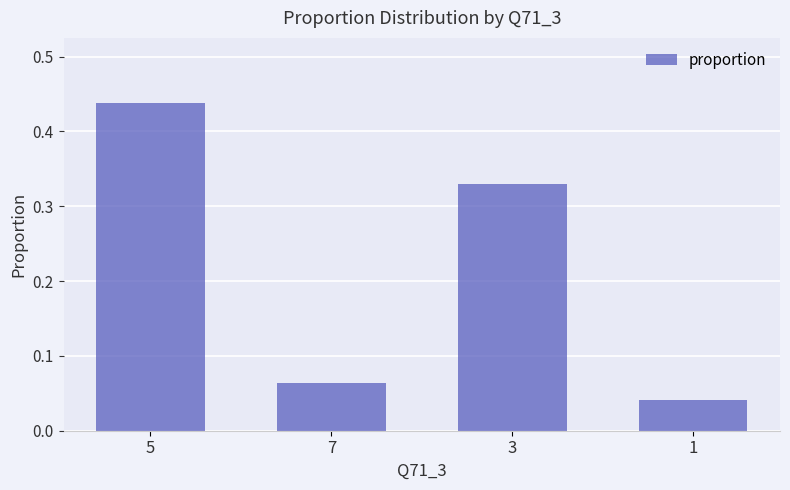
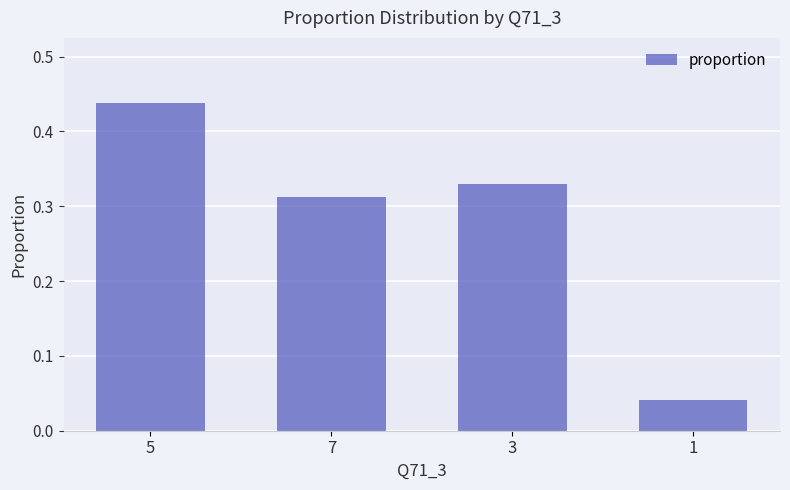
  {
    "5": 0.44,
-   "7": 0.06,
+   "7": 0.31,
    "3": 0.33,
    "1": 0.04
  }
